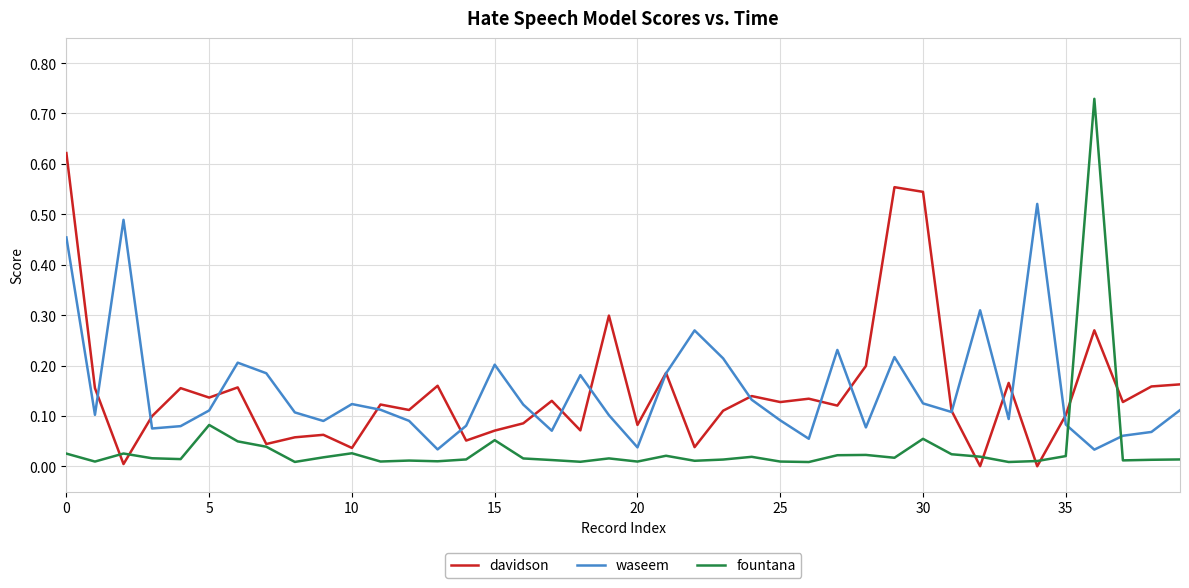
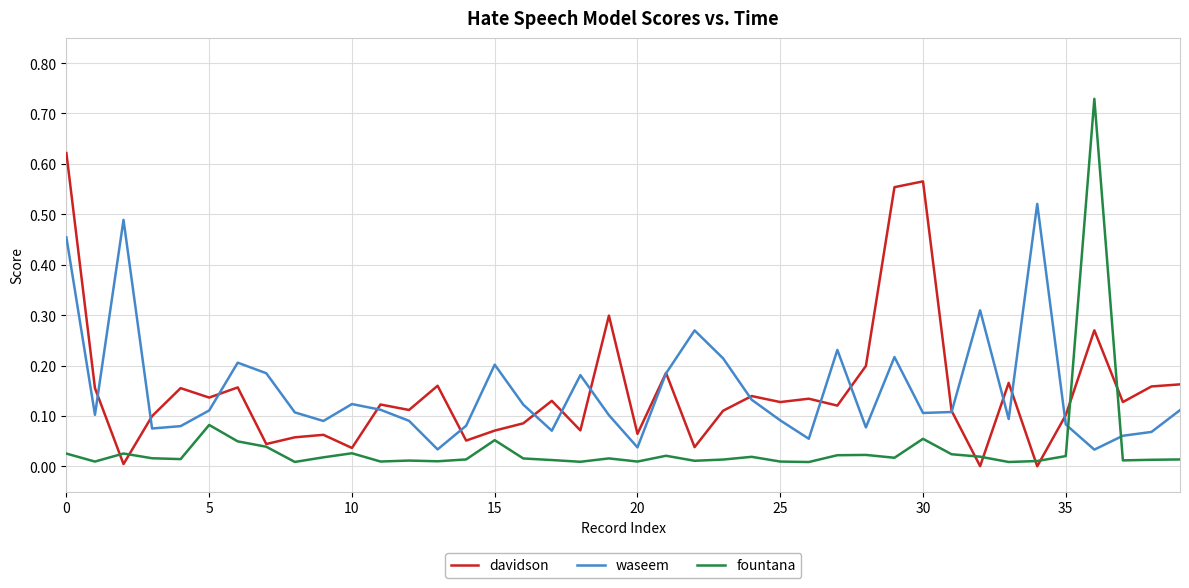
  {
    "davidson": {
      "0": 0.62,
      "5": 0.14,
      "10": 0.04,
      "15": 0.07,
-     "20": 0.08,
+     "20": 0.06,
      "25": 0.13,
-     "30": 0.54,
+     "30": 0.57,
      "35": 0.10
    },
    "waseem": {
      "0": 0.45,
      "5": 0.11,
      "10": 0.12,
      "15": 0.20,
      "20": 0.04,
      "25": 0.09,
-     "30": 0.12,
+     "30": 0.11,
      "35": 0.08
    },
    "fountana": {
      "0": 0.03,
      "5": 0.08,
      "10": 0.03,
      "15": 0.05,
      "20": 0.01,
      "25": 0.01,
      "30": 0.05,
      "35": 0.02
    }
  }
